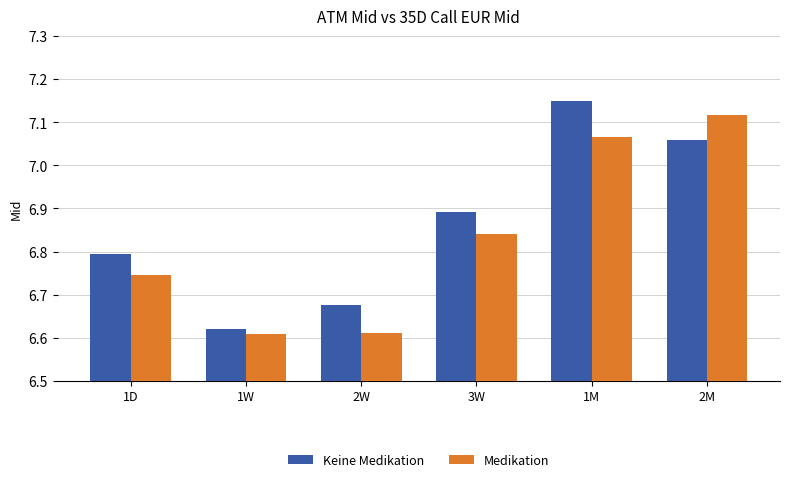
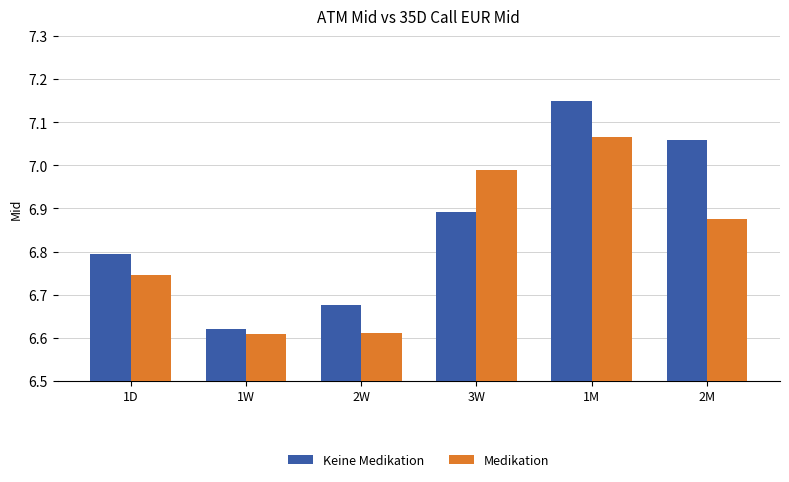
  {
    "Keine Medikation": {
      "1D": 6.80,
      "1W": 6.62,
      "2W": 6.68,
      "3W": 6.89,
      "1M": 7.15,
      "2M": 7.06
    },
    "Medikation": {
      "1D": 6.75,
      "1W": 6.61,
      "2W": 6.61,
-     "3W": 6.84,
+     "3W": 6.99,
      "1M": 7.07,
-     "2M": 7.12
+     "2M": 6.88
    }
  }
